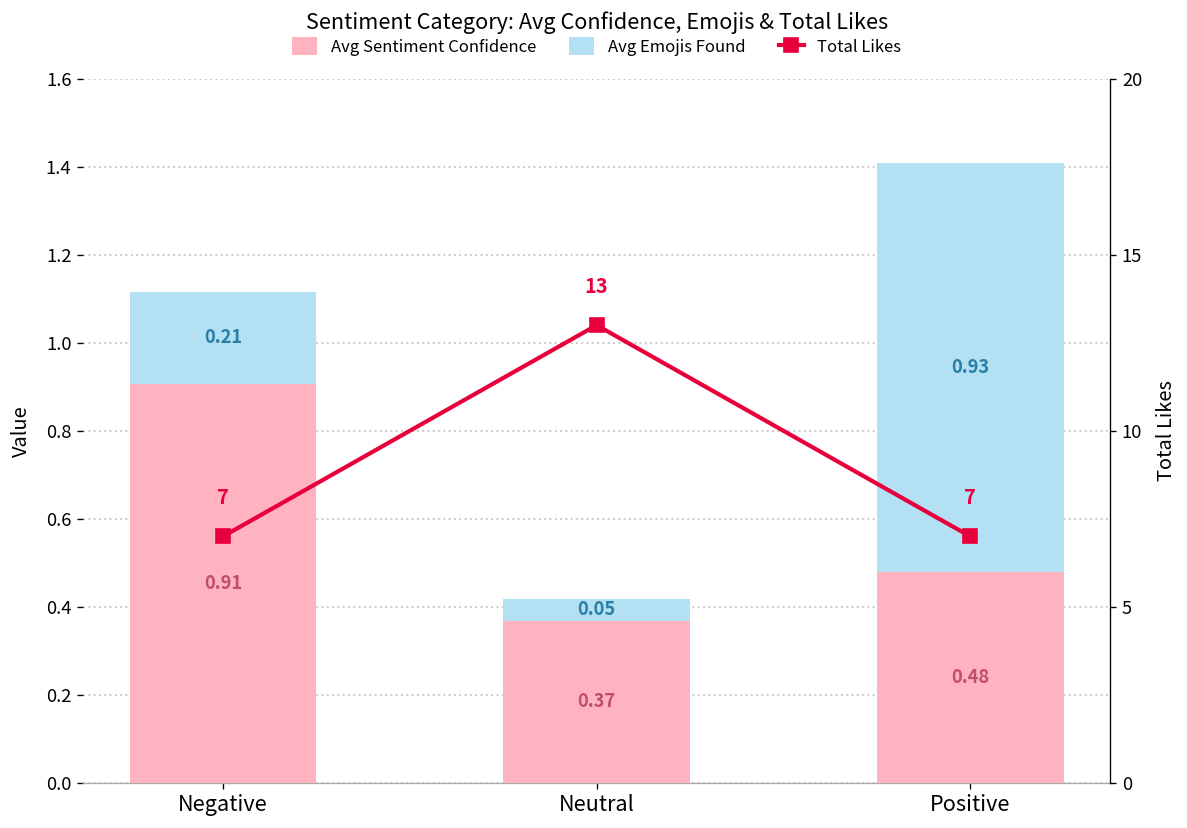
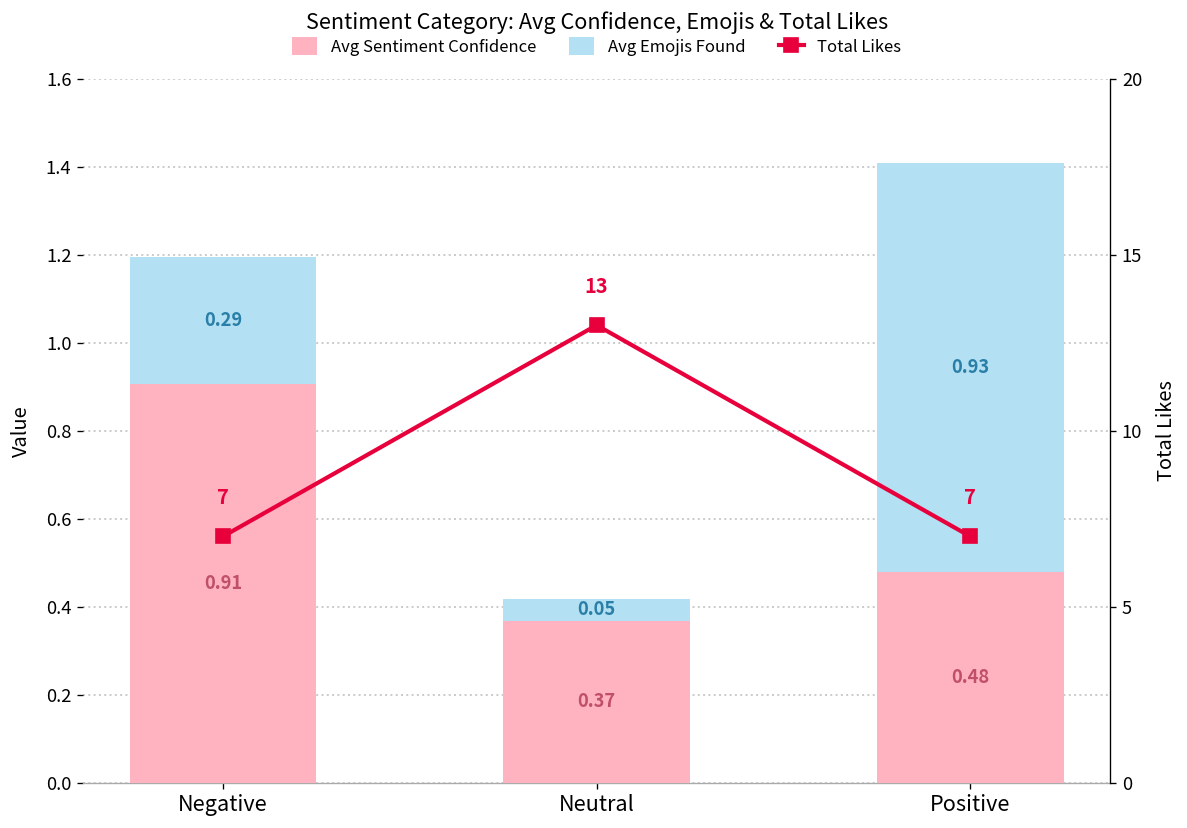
  {
    "Avg Sentiment Confidence": {
      "Negative": 0.91,
      "Neutral": 0.37,
      "Positive": 0.48
    },
    "Avg Emojis Found": {
-     "Negative": 0.21,
+     "Negative": 0.29,
      "Neutral": 0.05,
      "Positive": 0.93
    },
    "Total Likes": {
      "Negative": 7,
      "Neutral": 13,
      "Positive": 7
    }
  }
